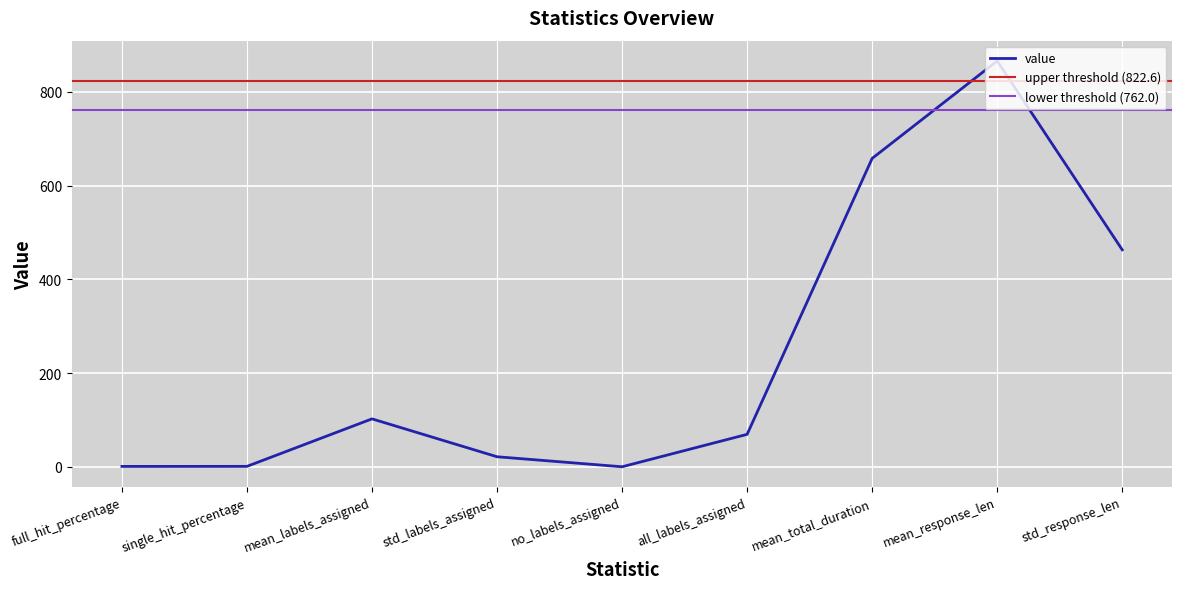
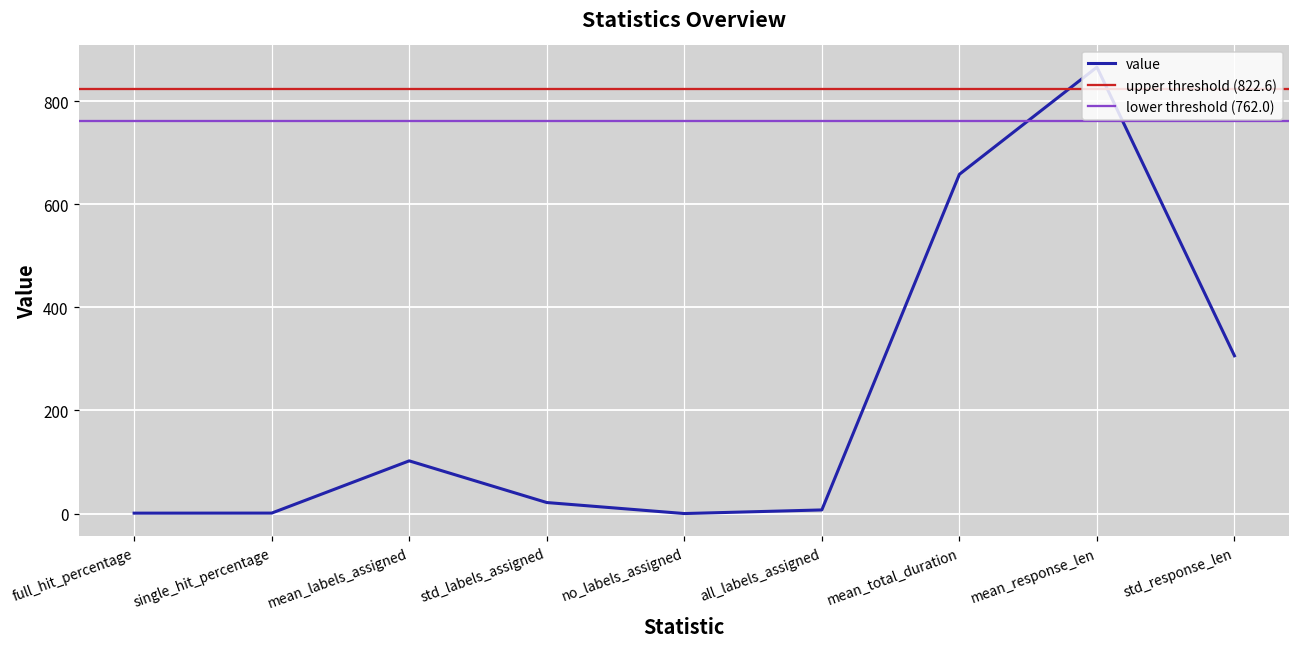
  {
    "full_hit_percentage": 0,
    "single_hit_percentage": 0,
    "mean_labels_assigned": 100,
    "std_labels_assigned": 20,
    "no_labels_assigned": 0,
-   "all_labels_assigned": 70,
+   "all_labels_assigned": 10,
    "mean_total_duration": 660,
-   "std_response_len": 460
+   "std_response_len": 310
  }
